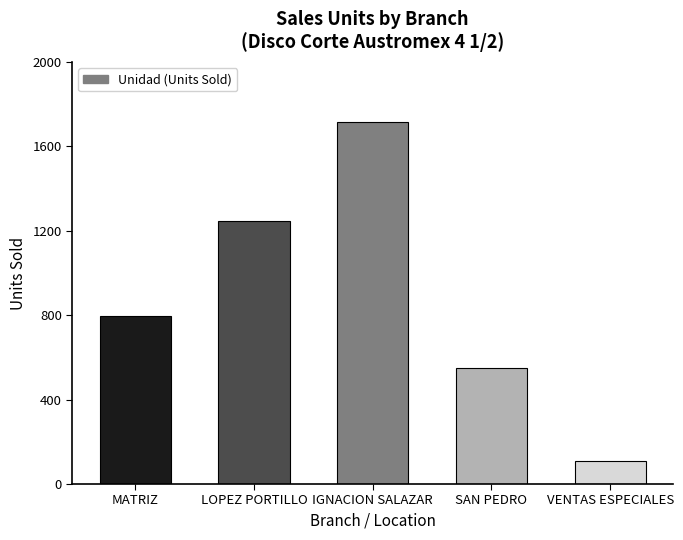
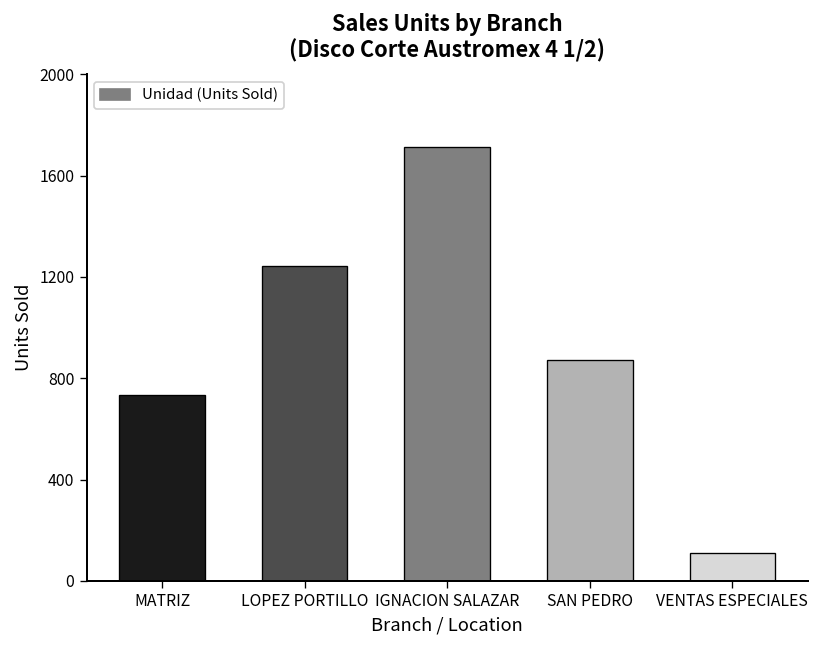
  {
-   "MATRIZ": 800,
+   "MATRIZ": 740,
    "LOPEZ PORTILLO": 1250,
    "IGNACION SALAZAR": 1710,
-   "SAN PEDRO": 550,
+   "SAN PEDRO": 870,
    "VENTAS ESPECIALES": 110
  }
